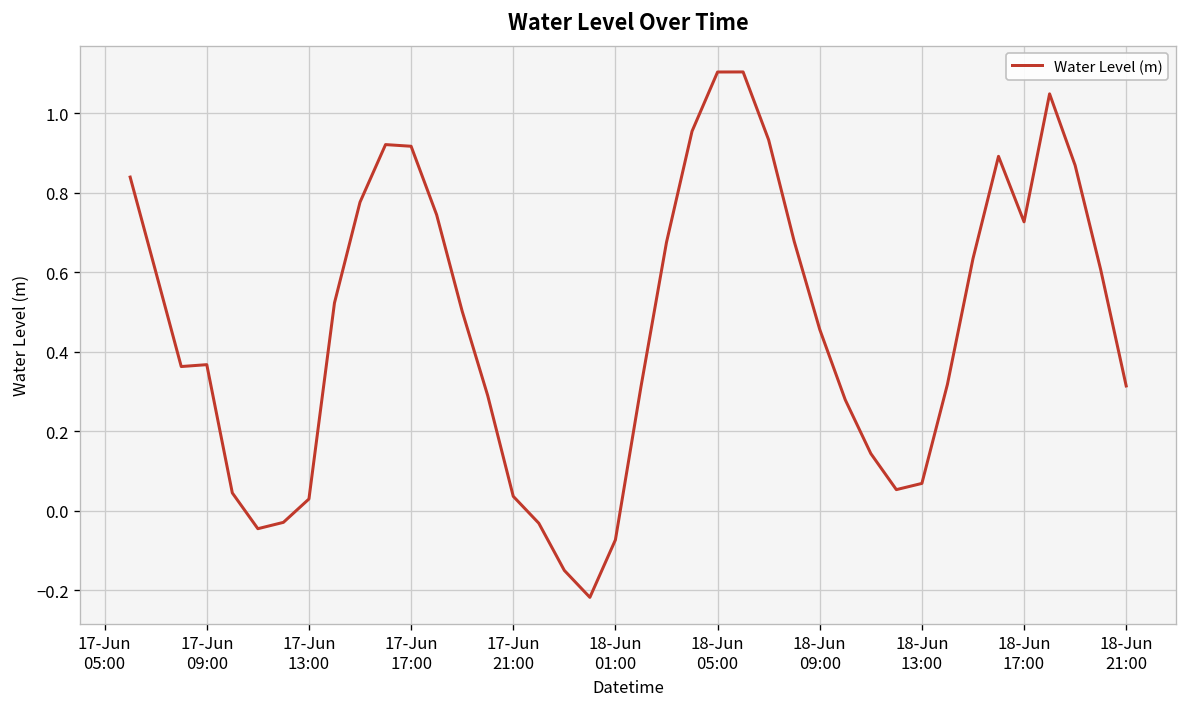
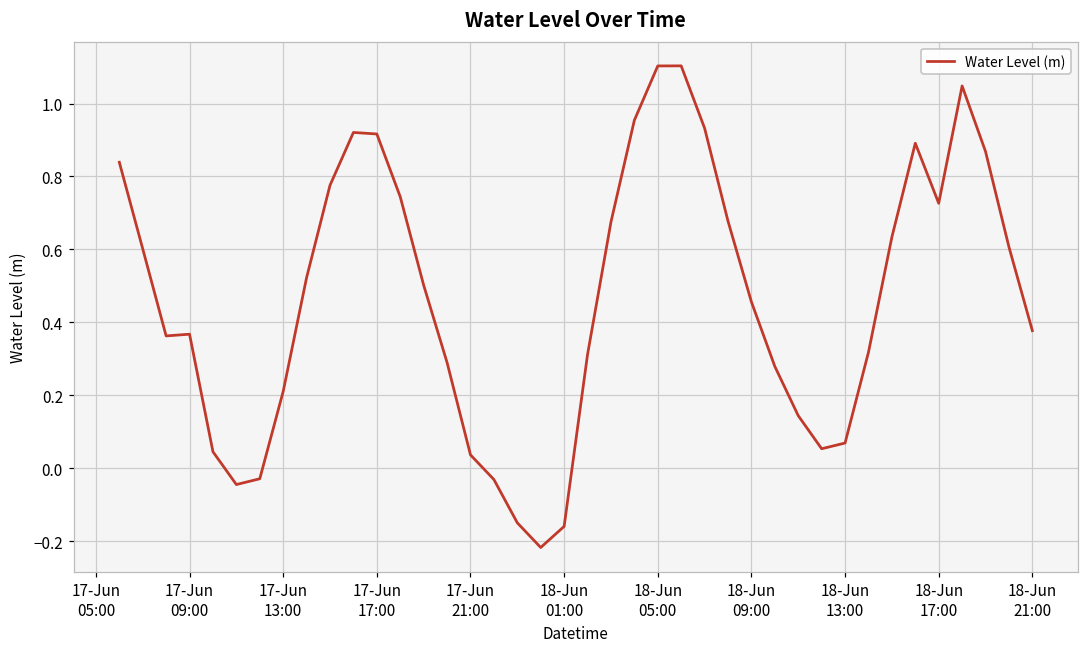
  {
    "17-Jun 09:00": 0.37,
-   "17-Jun 13:00": 0.03,
+   "17-Jun 13:00": 0.21,
    "17-Jun 17:00": 0.92,
    "17-Jun 21:00": 0.04,
-   "18-Jun 01:00": -0.07,
+   "18-Jun 01:00": -0.16,
    "18-Jun 05:00": 1.10,
    "18-Jun 09:00": 0.46,
    "18-Jun 13:00": 0.07,
    "18-Jun 17:00": 0.73,
-   "18-Jun 21:00": 0.31
+   "18-Jun 21:00": 0.38
  }
